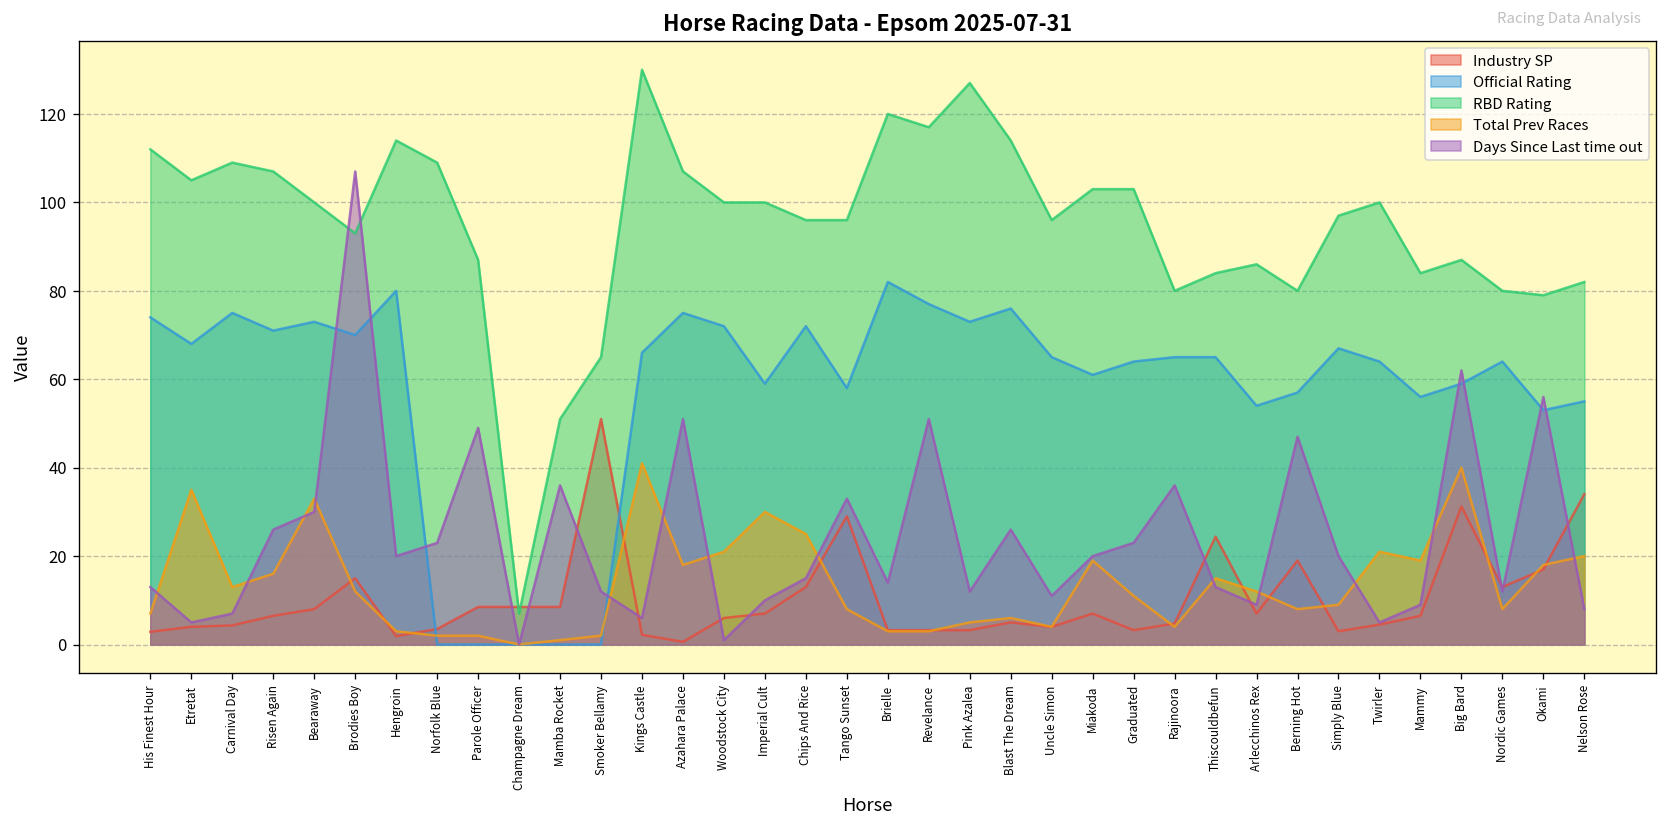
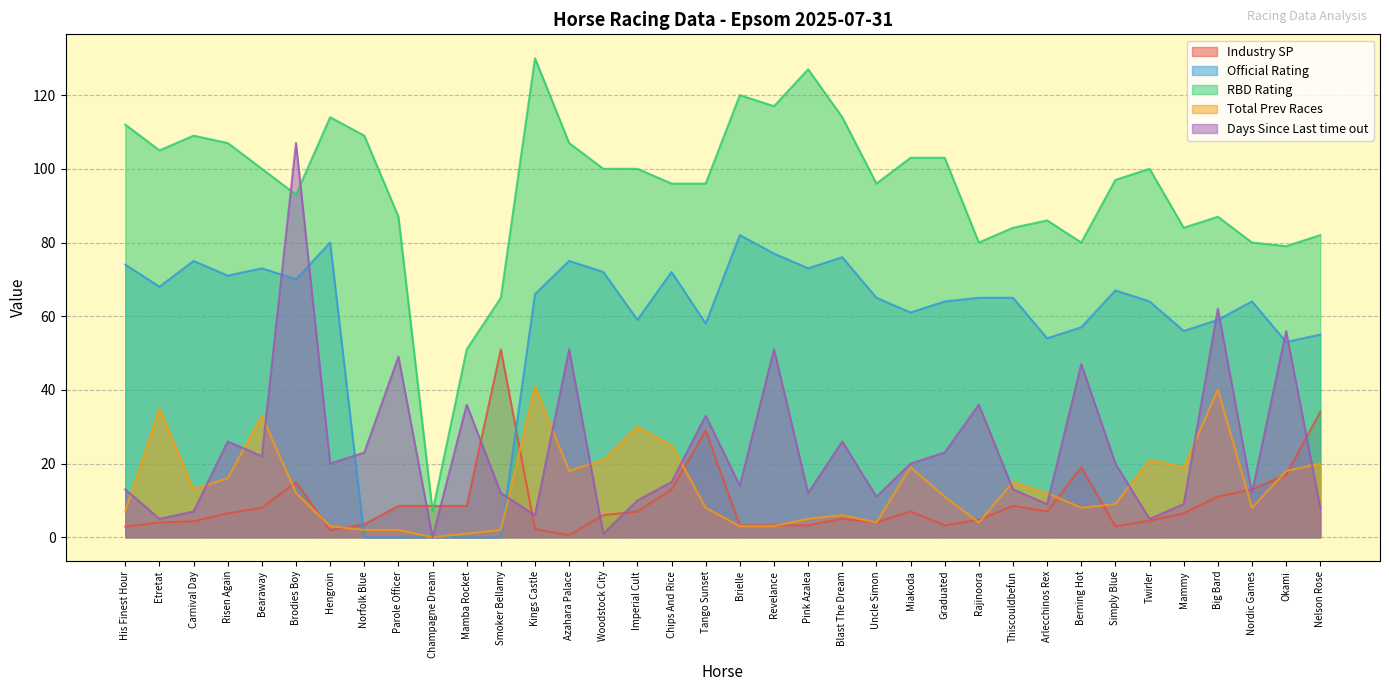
  {
    "Industry SP": {
      "His Finest Hour": 3,
      "Etretat": 4,
      "Carnival Day": 4,
      "Risen Again": 7,
      "Bearaway": 8,
      "Brodies Boy": 15,
      "Hengroin": 2,
      "Norfolk Blue": 4,
      "Parole Officer": 9,
      "Champagne Dream": 9,
      "Mamba Rocket": 9,
      "Smoker Bellamy": 51,
      "Kings Castle": 2,
      "Azahara Palace": 1,
      "Woodstock City": 6,
      "Imperial Cult": 7,
      "Chips And Rice": 13,
      "Tango Sunset": 29,
      "Pink Azalea": 3,
      "Blast The Dream": 5,
      "Miakoda": 7,
      "Graduated": 3,
      "Rajinoora": 5,
-     "Thiscouldbefun": 24,
+     "Thiscouldbefun": 9,
      "Arlecchinos Rex": 7,
      "Berning Hot": 19,
      "Simply Blue": 3,
      "Mammy": 7,
-     "Big Bard": 31,
+     "Big Bard": 11,
      "Nordic Games": 13,
      "Okami": 17,
      "Nelson Rose": 34
    },
    "Official Rating": {
      "His Finest Hour": 74,
      "Etretat": 68,
      "Carnival Day": 75,
      "Risen Again": 71,
      "Bearaway": 73,
      "Brodies Boy": 70,
      "Hengroin": 80,
      "Norfolk Blue": 0,
      "Parole Officer": 0,
      "Mamba Rocket": 0,
      "Smoker Bellamy": 0,
      "Kings Castle": 66,
      "Azahara Palace": 75,
      "Woodstock City": 72,
      "Imperial Cult": 59,
      "Chips And Rice": 72,
      "Tango Sunset": 58,
      "Brielle": 82,
      "Revelance": 77,
      "Pink Azalea": 73,
      "Blast The Dream": 76,
      "Uncle Simon": 65,
      "Miakoda": 61,
      "Graduated": 64,
      "Rajinoora": 65,
      "Thiscouldbefun": 65,
      "Arlecchinos Rex": 54,
      "Berning Hot": 57,
      "Simply Blue": 67,
      "Twirler": 64,
      "Mammy": 56,
      "Big Bard": 59,
      "Nordic Games": 64,
      "Okami": 53,
      "Nelson Rose": 55
    },
    "RBD Rating": {
      "His Finest Hour": 112,
      "Etretat": 105,
      "Carnival Day": 109,
      "Risen Again": 107,
      "Bearaway": 100,
      "Brodies Boy": 93,
      "Hengroin": 114,
      "Norfolk Blue": 109,
      "Parole Officer": 87,
      "Champagne Dream": 7,
      "Mamba Rocket": 51,
      "Smoker Bellamy": 65,
      "Kings Castle": 130,
      "Azahara Palace": 107,
      "Woodstock City": 100,
      "Imperial Cult": 100,
      "Chips And Rice": 96,
      "Tango Sunset": 96,
      "Brielle": 120,
      "Revelance": 117,
      "Pink Azalea": 127,
      "Blast The Dream": 114,
      "Uncle Simon": 96,
      "Miakoda": 103,
      "Graduated": 103,
      "Rajinoora": 80,
      "Thiscouldbefun": 84,
      "Arlecchinos Rex": 86,
      "Berning Hot": 80,
      "Simply Blue": 97,
      "Twirler": 100,
      "Mammy": 84,
      "Big Bard": 87,
      "Nordic Games": 80,
      "Okami": 79,
      "Nelson Rose": 82
    },
    "Total Prev Races": {
      "His Finest Hour": 7,
      "Etretat": 35,
      "Carnival Day": 13,
      "Risen Again": 16,
      "Bearaway": 33,
      "Brodies Boy": 12,
      "Hengroin": 3,
      "Norfolk Blue": 2,
      "Parole Officer": 2,
      "Mamba Rocket": 1,
      "Smoker Bellamy": 2,
      "Kings Castle": 41,
      "Azahara Palace": 18,
      "Woodstock City": 21,
      "Imperial Cult": 30,
      "Chips And Rice": 25,
      "Tango Sunset": 8,
      "Pink Azalea": 5,
      "Blast The Dream": 6,
      "Miakoda": 19,
      "Graduated": 11,
      "Rajinoora": 4,
      "Thiscouldbefun": 15,
      "Arlecchinos Rex": 12,
      "Berning Hot": 8,
      "Simply Blue": 9,
      "Twirler": 21,
      "Mammy": 19,
      "Big Bard": 40,
      "Nordic Games": 8,
      "Okami": 18,
      "Nelson Rose": 20
    },
    "Days Since Last time out": {
      "His Finest Hour": 13,
      "Etretat": 5,
      "Carnival Day": 7,
      "Risen Again": 26,
-     "Bearaway": 30,
+     "Bearaway": 22,
      "Brodies Boy": 107,
      "Hengroin": 20,
      "Norfolk Blue": 23,
      "Parole Officer": 49,
      "Mamba Rocket": 36,
      "Smoker Bellamy": 12,
      "Kings Castle": 6,
      "Azahara Palace": 51,
      "Woodstock City": 1,
      "Imperial Cult": 10,
      "Chips And Rice": 15,
      "Tango Sunset": 33,
      "Brielle": 14,
      "Revelance": 51,
      "Pink Azalea": 12,
      "Blast The Dream": 26,
      "Uncle Simon": 11,
      "Miakoda": 20,
      "Graduated": 23,
      "Rajinoora": 36,
      "Thiscouldbefun": 13,
      "Arlecchinos Rex": 9,
      "Berning Hot": 47,
      "Simply Blue": 20,
      "Mammy": 9,
      "Big Bard": 62,
      "Nordic Games": 12,
      "Okami": 56,
      "Nelson Rose": 8
    }
  }
